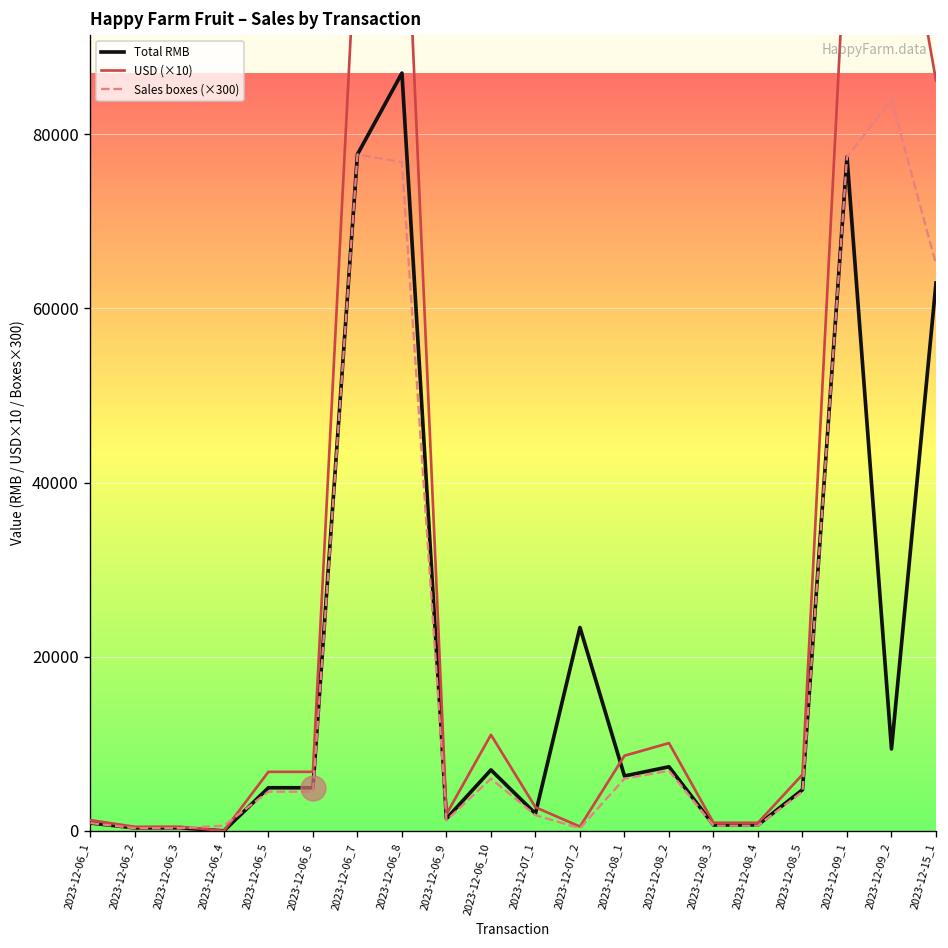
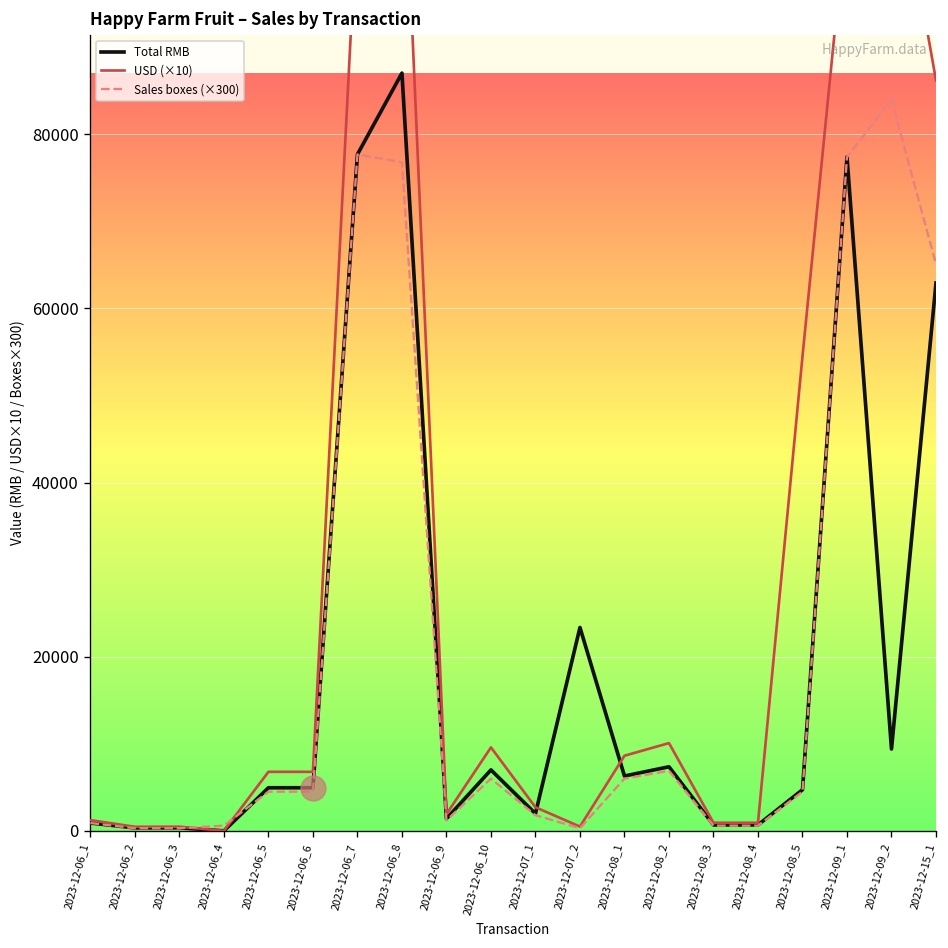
  {
    "Total RMB": {
      "2023-12-06_5": 5000,
      "2023-12-06_8": 87000,
      "2023-12-06_10": 7000,
      "2023-12-07_2": 23000,
      "2023-12-08_2": 7000,
      "2023-12-09_2": 9000,
      "2023-12-15_1": 63000
    },
    "USD (×10)": {
      "2023-12-06_5": 7000,
      "2023-12-06_6": 7000,
      "2023-12-06_9": 2000,
-     "2023-12-06_10": 11000,
+     "2023-12-06_10": 10000,
      "2023-12-07_1": 3000,
      "2023-12-08_1": 9000,
      "2023-12-08_2": 10000,
-     "2023-12-08_5": 6000,
+     "2023-12-08_5": 55000,
      "2023-12-15_1": 86000
    }
  }
